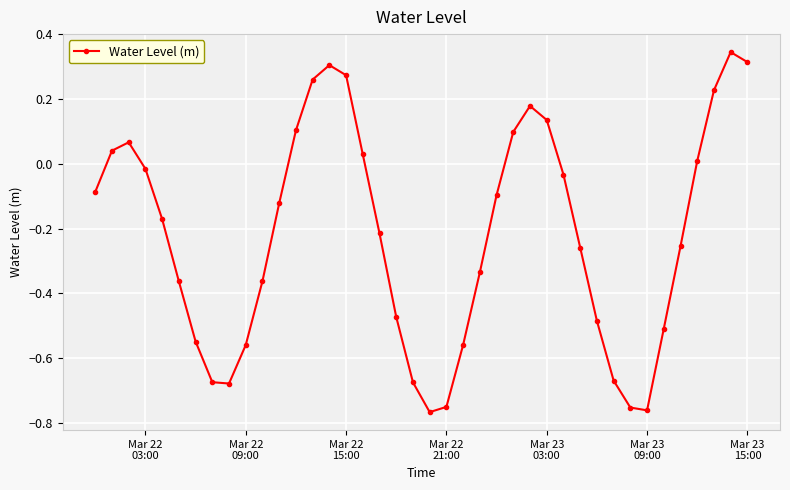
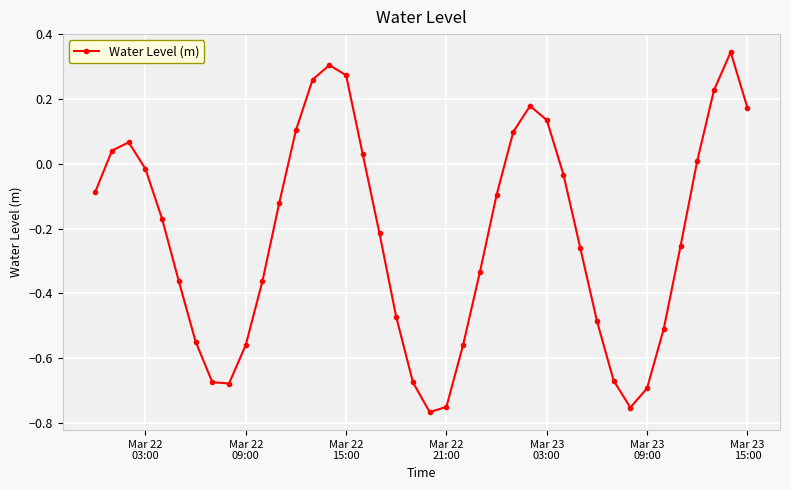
  {
    "Mar 22 03:00": -0.02,
    "Mar 22 09:00": -0.56,
    "Mar 22 15:00": 0.27,
    "Mar 22 21:00": -0.75,
    "Mar 23 03:00": 0.14,
-   "Mar 23 09:00": -0.76,
-   "Mar 23 15:00": 0.31
+   "Mar 23 09:00": -0.69,
+   "Mar 23 15:00": 0.17
  }
